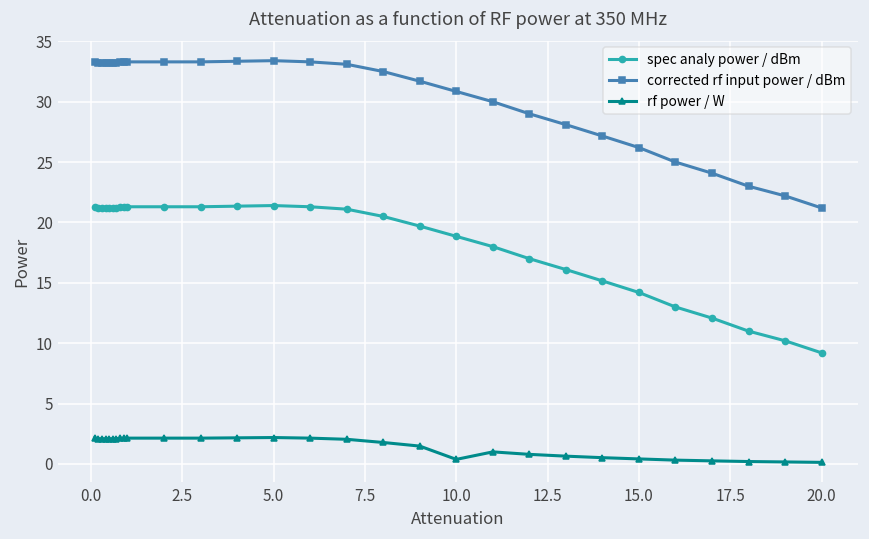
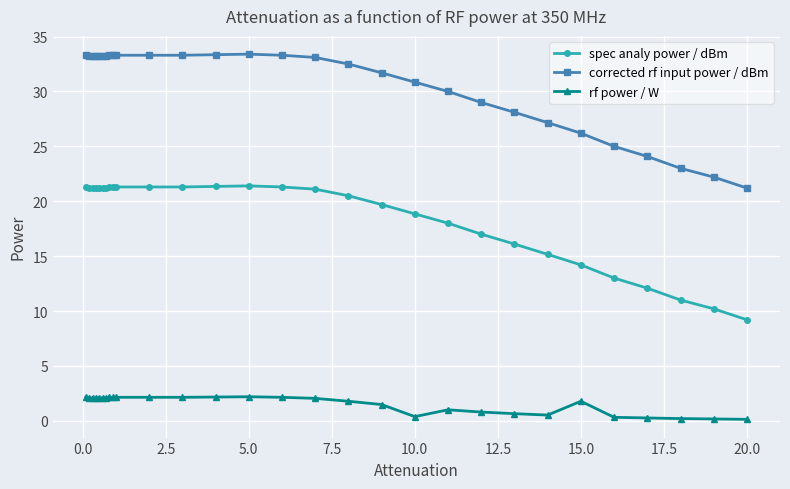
  {
    "rf power / W": {
      "5.0": 2.2,
      "10.0": 0.4,
-     "15.0": 0.4,
+     "15.0": 1.8,
      "20.0": 0.1
    }
  }
